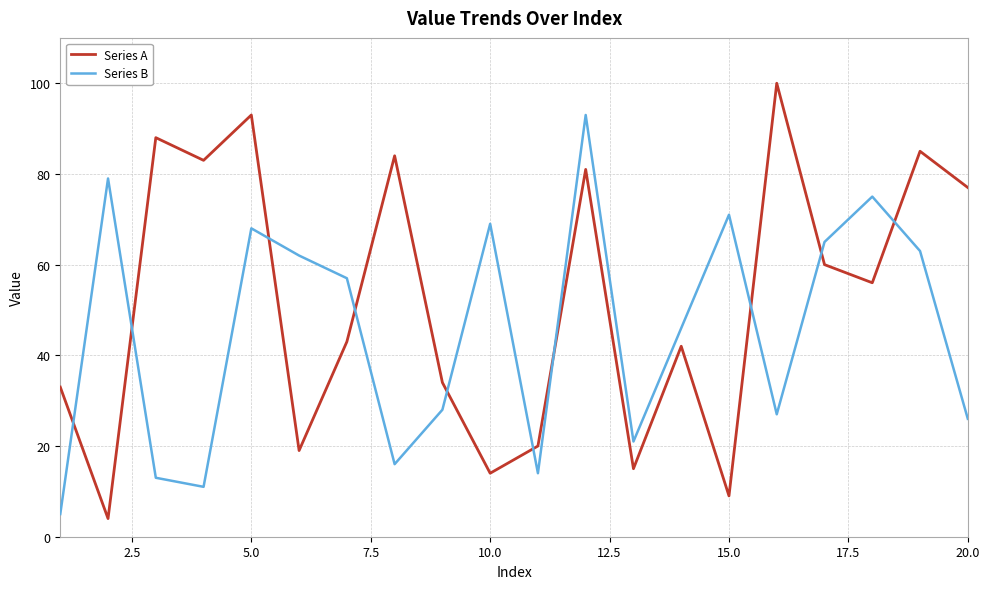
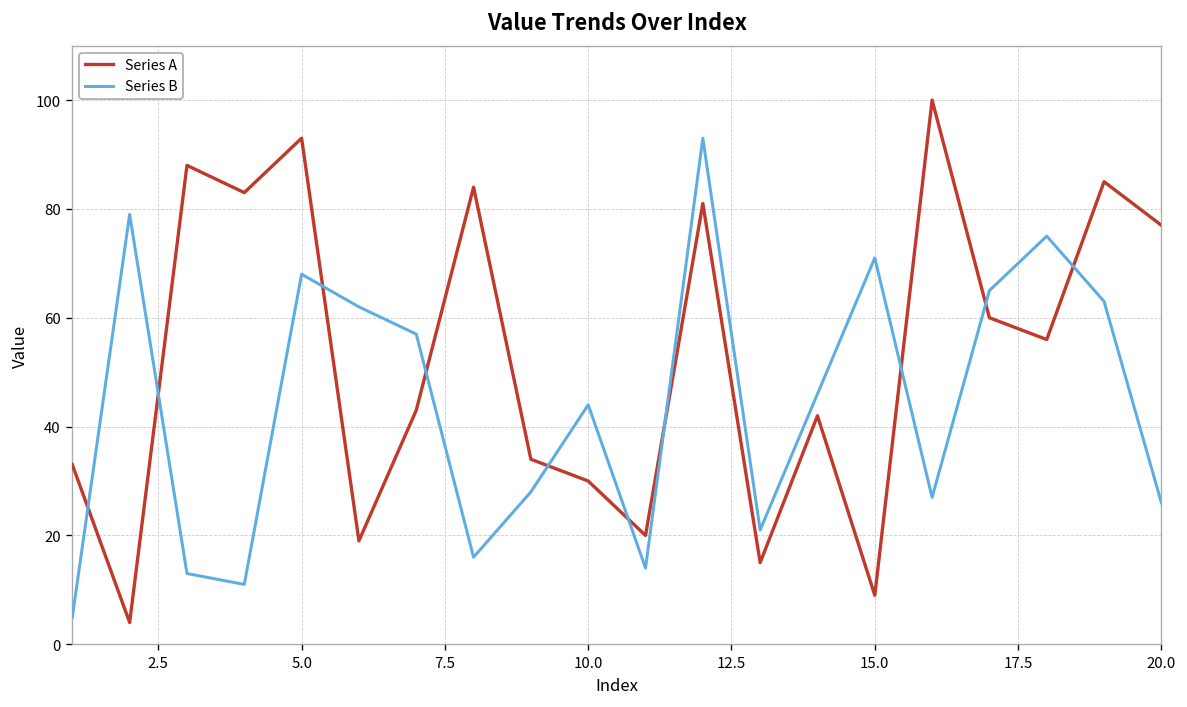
  {
    "Series A": {
      "5.0": 93,
-     "10.0": 14,
+     "10.0": 30,
      "15.0": 9,
      "20.0": 77
    },
    "Series B": {
      "5.0": 68,
-     "10.0": 69,
+     "10.0": 44,
      "15.0": 71,
      "20.0": 26
    }
  }
